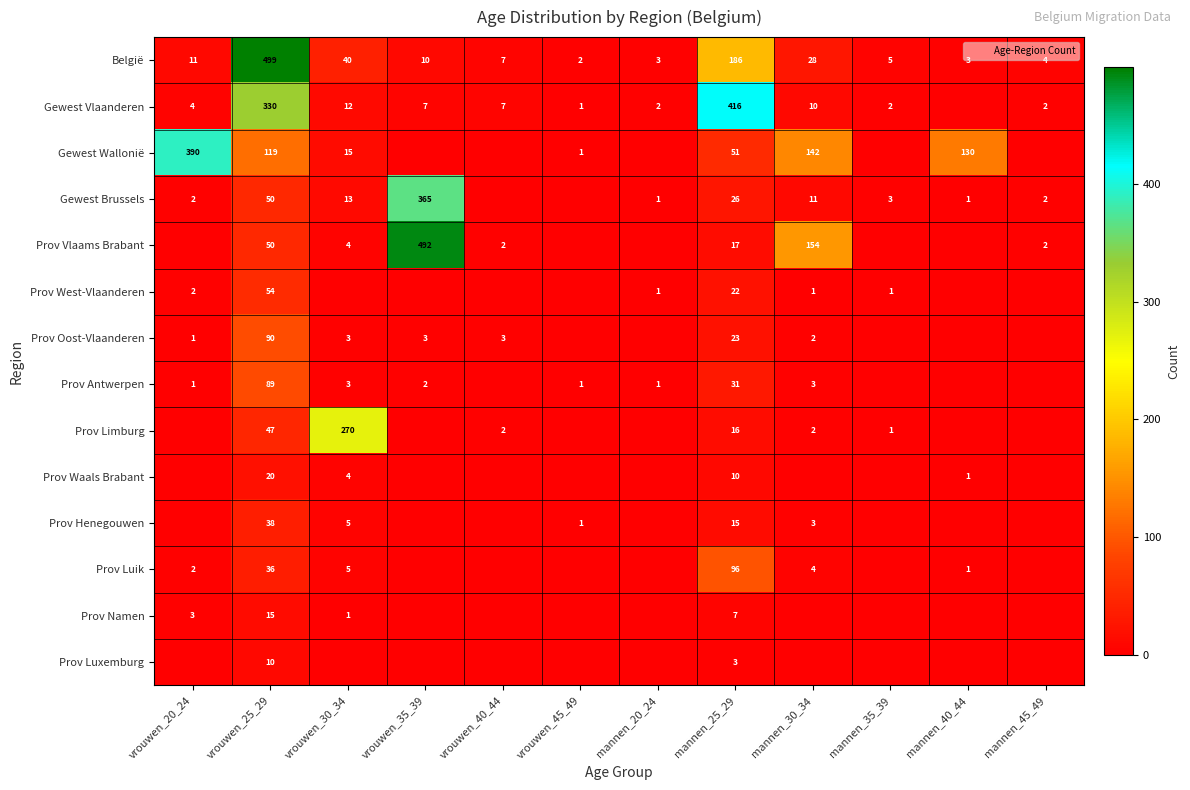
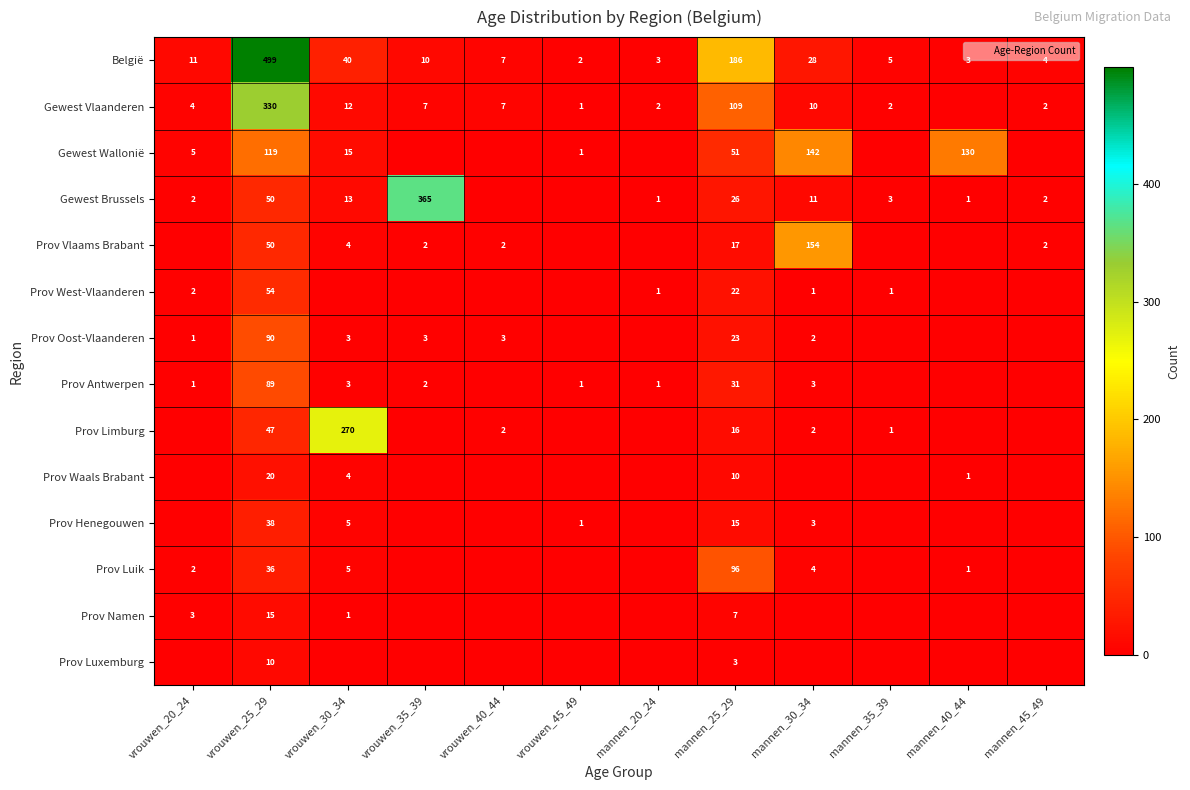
  {
    "België": {
      "vrouwen_20_24": 11,
      "vrouwen_25_29": 499,
      "vrouwen_30_34": 40,
      "vrouwen_35_39": 10,
      "vrouwen_40_44": 7,
      "vrouwen_45_49": 2,
      "mannen_20_24": 3,
      "mannen_25_29": 186,
      "mannen_30_34": 28,
      "mannen_35_39": 5
    },
    "Gewest Vlaanderen": {
      "vrouwen_20_24": 4,
      "vrouwen_25_29": 330,
      "vrouwen_30_34": 12,
      "vrouwen_35_39": 7,
      "vrouwen_40_44": 7,
      "vrouwen_45_49": 1,
      "mannen_20_24": 2,
-     "mannen_25_29": 416,
+     "mannen_25_29": 109,
      "mannen_30_34": 10,
      "mannen_35_39": 2,
      "mannen_45_49": 2
    },
    "Gewest Wallonië": {
-     "vrouwen_20_24": 390,
+     "vrouwen_20_24": 5,
      "vrouwen_25_29": 119,
      "vrouwen_30_34": 15,
      "vrouwen_45_49": 1,
      "mannen_25_29": 51,
      "mannen_30_34": 142,
      "mannen_40_44": 130
    },
    "Gewest Brussels": {
      "vrouwen_20_24": 2,
      "vrouwen_25_29": 50,
      "vrouwen_30_34": 13,
      "vrouwen_35_39": 365,
      "mannen_20_24": 1,
      "mannen_25_29": 26,
      "mannen_30_34": 11,
      "mannen_35_39": 3,
      "mannen_40_44": 1,
      "mannen_45_49": 2
    },
    "Prov Vlaams Brabant": {
      "vrouwen_25_29": 50,
      "vrouwen_30_34": 4,
-     "vrouwen_35_39": 492,
+     "vrouwen_35_39": 2,
      "vrouwen_40_44": 2,
      "mannen_25_29": 17,
      "mannen_30_34": 154,
      "mannen_45_49": 2
    },
    "Prov West-Vlaanderen": {
      "vrouwen_20_24": 2,
      "vrouwen_25_29": 54,
      "mannen_20_24": 1,
      "mannen_25_29": 22,
      "mannen_30_34": 1,
      "mannen_35_39": 1
    },
    "Prov Oost-Vlaanderen": {
      "vrouwen_20_24": 1,
      "vrouwen_25_29": 90,
      "vrouwen_30_34": 3,
      "vrouwen_35_39": 3,
      "vrouwen_40_44": 3,
      "mannen_25_29": 23,
      "mannen_30_34": 2
    },
    "Prov Antwerpen": {
      "vrouwen_20_24": 1,
      "vrouwen_25_29": 89,
      "vrouwen_30_34": 3,
      "vrouwen_35_39": 2,
      "vrouwen_45_49": 1,
      "mannen_20_24": 1,
      "mannen_25_29": 31,
      "mannen_30_34": 3
    },
    "Prov Limburg": {
      "vrouwen_25_29": 47,
      "vrouwen_30_34": 270,
      "vrouwen_40_44": 2,
      "mannen_25_29": 16,
      "mannen_30_34": 2,
      "mannen_35_39": 1
    },
    "Prov Waals Brabant": {
      "vrouwen_25_29": 20,
      "vrouwen_30_34": 4,
      "mannen_25_29": 10,
      "mannen_40_44": 1
    },
    "Prov Henegouwen": {
      "vrouwen_25_29": 38,
      "vrouwen_30_34": 5,
      "vrouwen_45_49": 1,
      "mannen_25_29": 15,
      "mannen_30_34": 3
    },
    "Prov Luik": {
      "vrouwen_20_24": 2,
      "vrouwen_25_29": 36,
      "vrouwen_30_34": 5,
      "mannen_25_29": 96,
      "mannen_30_34": 4,
      "mannen_40_44": 1
    },
    "Prov Namen": {
      "vrouwen_20_24": 3,
      "vrouwen_25_29": 15,
      "vrouwen_30_34": 1,
      "mannen_25_29": 7
    },
    "Prov Luxemburg": {
      "vrouwen_25_29": 10,
      "mannen_25_29": 3
    }
  }
